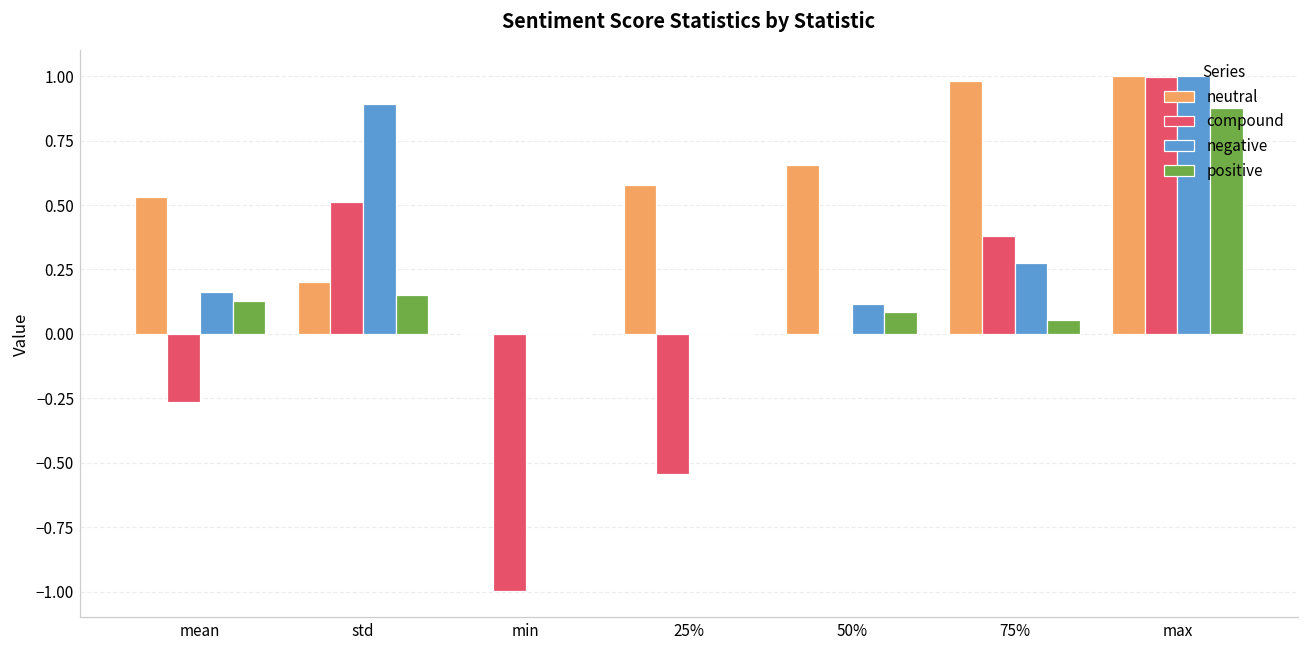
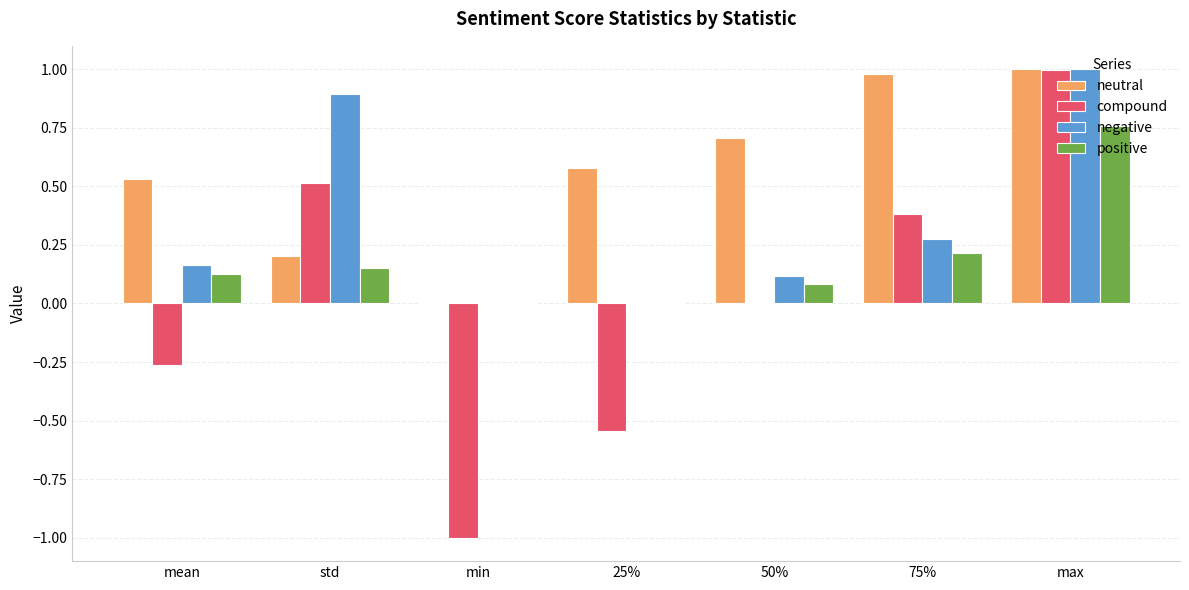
  {
    "neutral": {
      "mean": 0.53,
      "std": 0.20,
      "min": 0.00,
      "25%": 0.58,
-     "50%": 0.66,
+     "50%": 0.71,
      "75%": 0.98,
      "max": 1.00
    },
    "compound": {
      "mean": -0.26,
      "std": 0.51,
      "min": -1.00,
      "25%": -0.54,
      "50%": 0.00,
      "75%": 0.38,
      "max": 1.00
    },
    "negative": {
      "mean": 0.16,
      "std": 0.89,
      "min": 0.00,
      "25%": 0.00,
      "50%": 0.12,
      "75%": 0.27,
      "max": 1.00
    },
    "positive": {
      "mean": 0.13,
      "std": 0.15,
      "min": 0.00,
      "25%": 0.00,
      "50%": 0.08,
-     "75%": 0.05,
-     "max": 0.88
+     "75%": 0.22,
+     "max": 0.76
    }
  }
